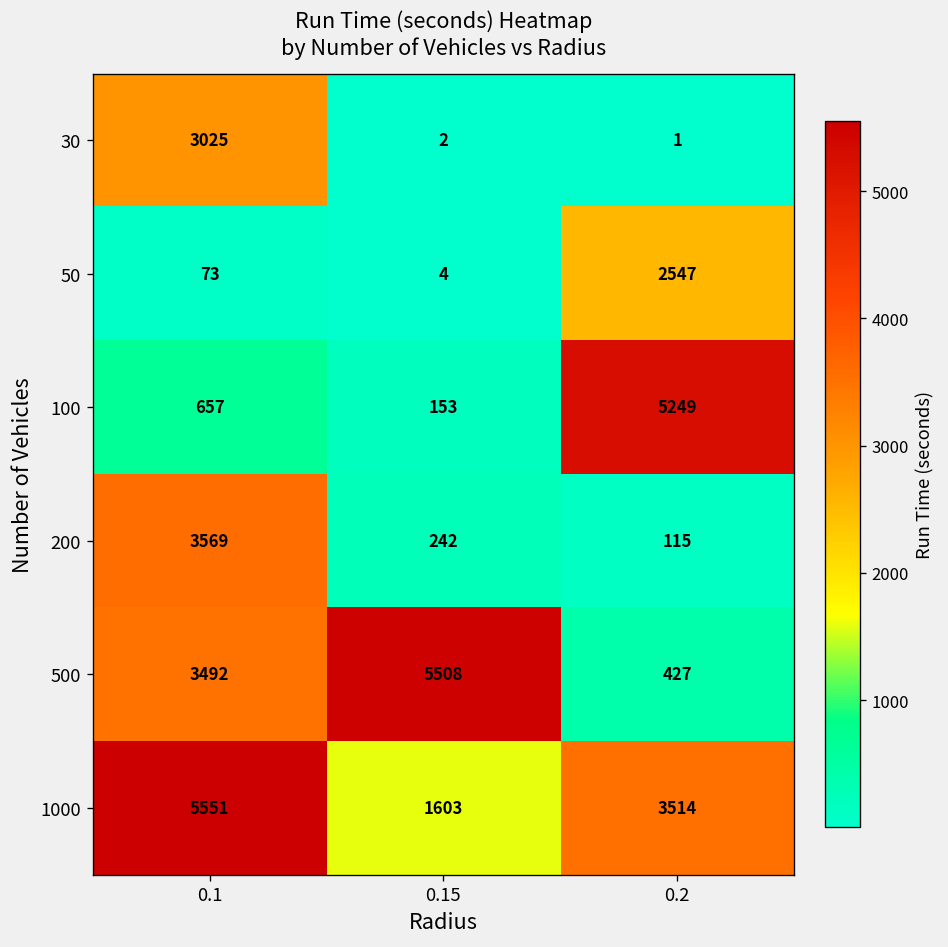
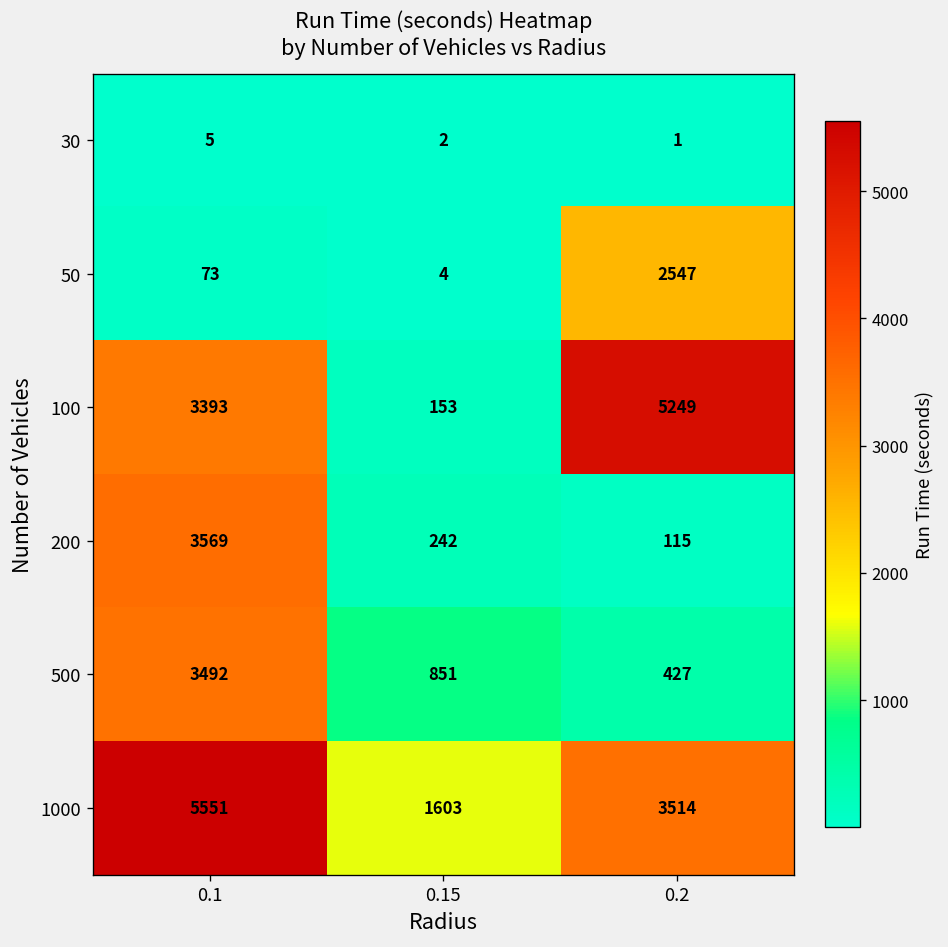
  {
    "30": {
-     "0.1": 3025,
+     "0.1": 5,
      "0.15": 2,
      "0.2": 1
    },
    "50": {
      "0.1": 73,
      "0.15": 4,
      "0.2": 2547
    },
    "100": {
-     "0.1": 657,
+     "0.1": 3393,
      "0.15": 153,
      "0.2": 5249
    },
    "200": {
      "0.1": 3569,
      "0.15": 242,
      "0.2": 115
    },
    "500": {
      "0.1": 3492,
-     "0.15": 5508,
+     "0.15": 851,
      "0.2": 427
    },
    "1000": {
      "0.1": 5551,
      "0.15": 1603,
      "0.2": 3514
    }
  }
